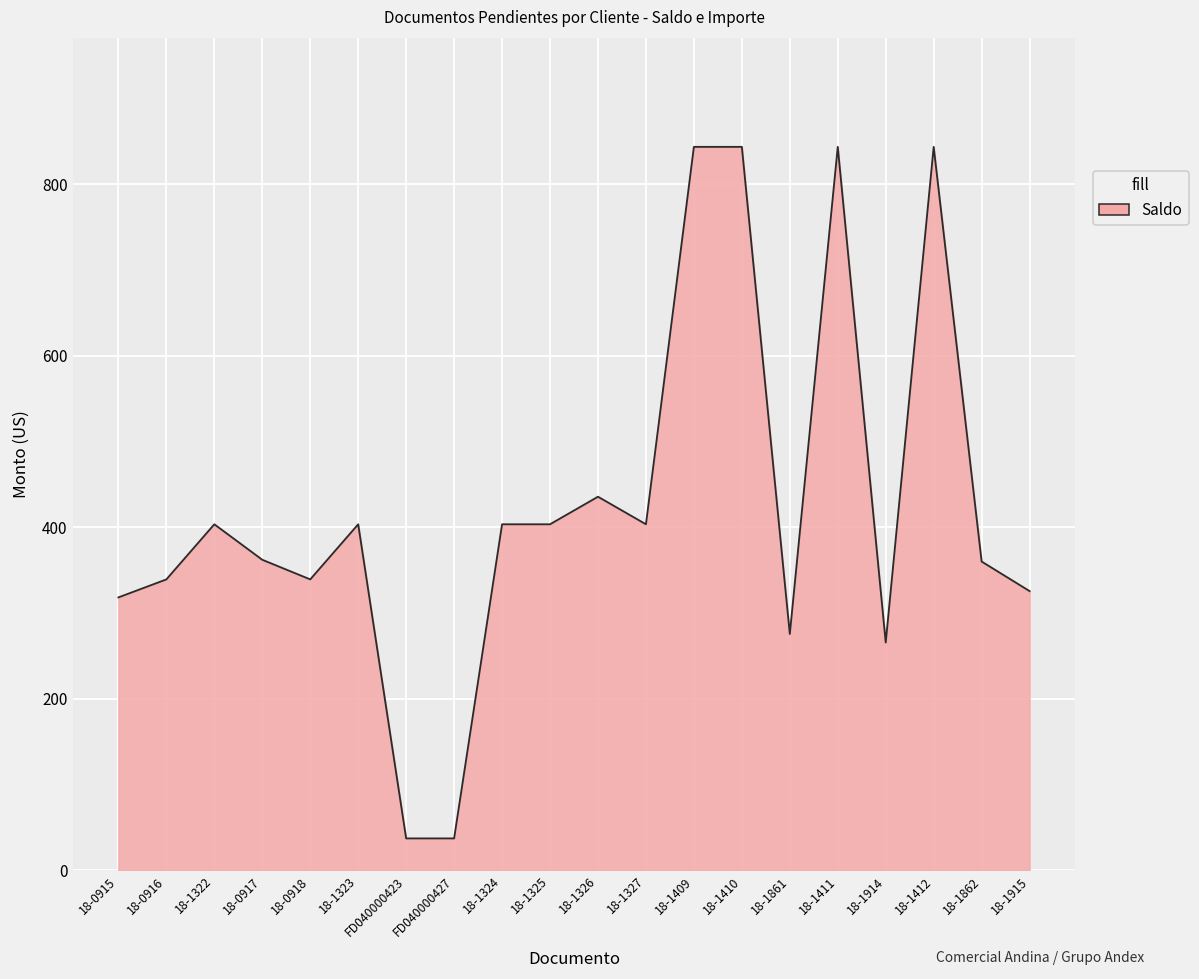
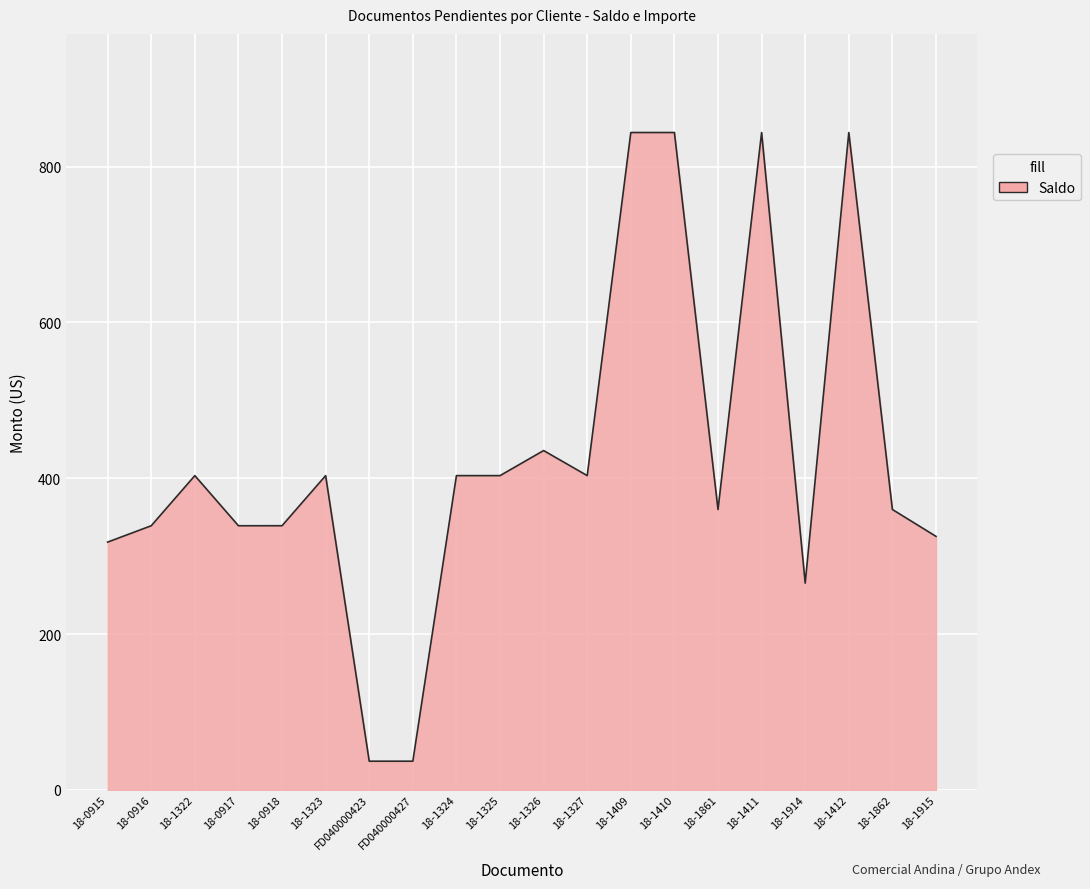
  {
    "18-0915": 320,
    "18-0916": 340,
    "18-1322": 400,
-   "18-0917": 360,
+   "18-0917": 340,
    "18-0918": 340,
    "18-1323": 400,
    "FD040000423": 40,
    "FD040000427": 40,
    "18-1324": 400,
    "18-1325": 400,
    "18-1326": 440,
    "18-1327": 400,
    "18-1409": 840,
    "18-1410": 840,
-   "18-1861": 280,
+   "18-1861": 360,
    "18-1411": 840,
    "18-1914": 270,
    "18-1412": 840,
    "18-1862": 360,
    "18-1915": 330
  }
